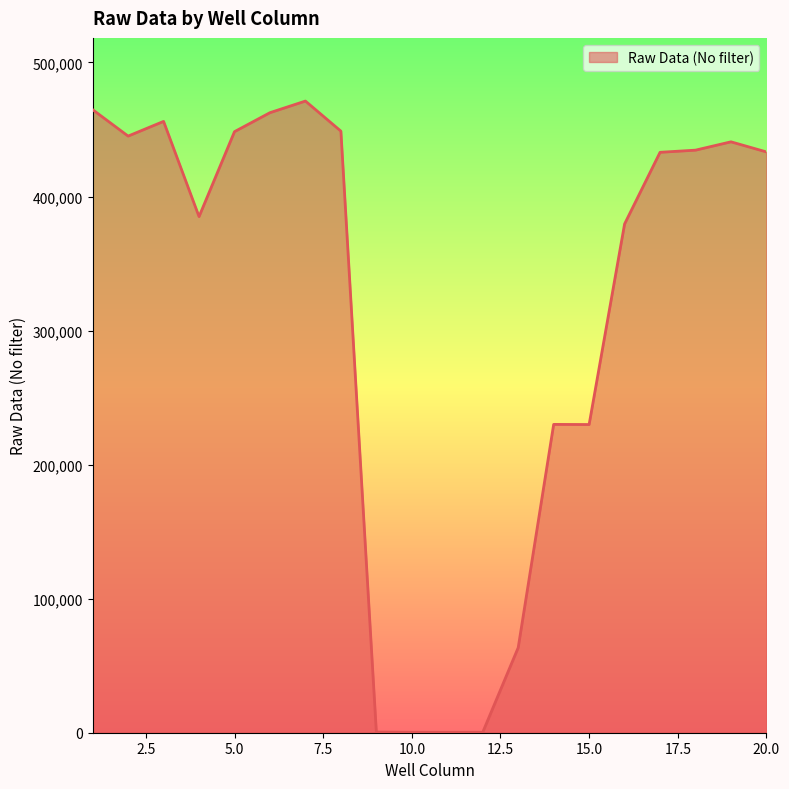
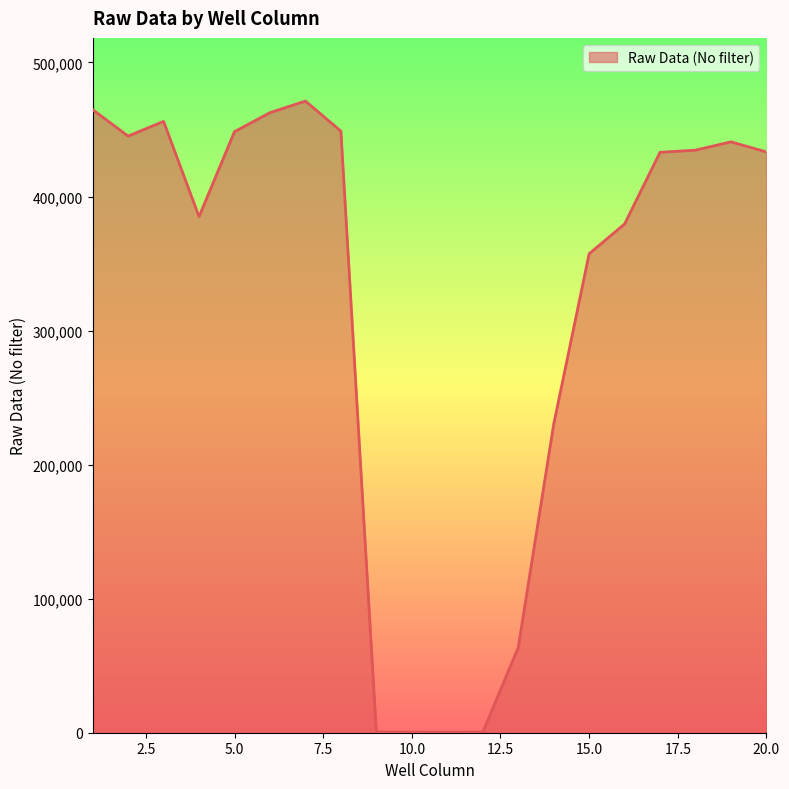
  {
    "5.0": "448,000",
    "10.0": "0",
-   "15.0": "230,000",
+   "15.0": "357,000",
    "20.0": "433,000"
  }
